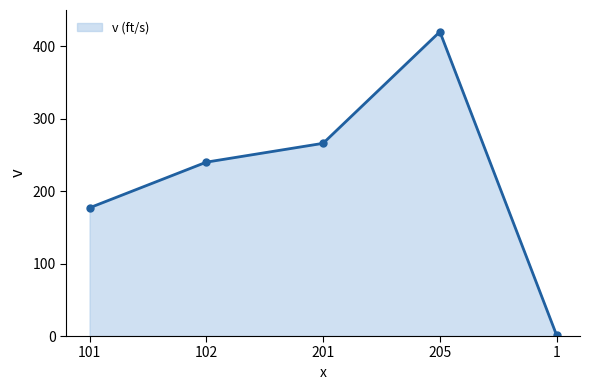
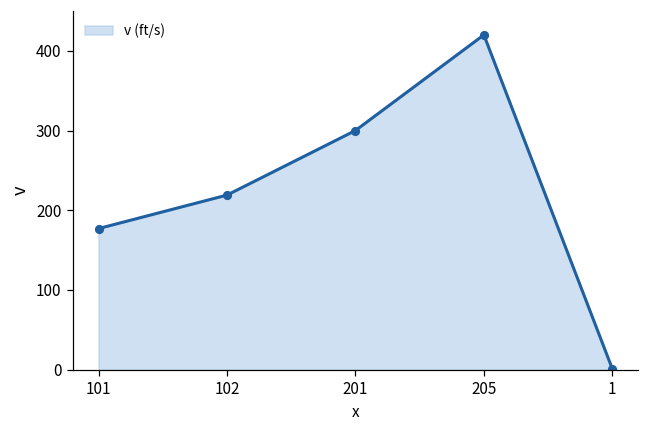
  {
    "101": 180,
-   "102": 240,
-   "201": 270,
+   "102": 220,
+   "201": 300,
    "205": 420,
    "1": 0
  }
